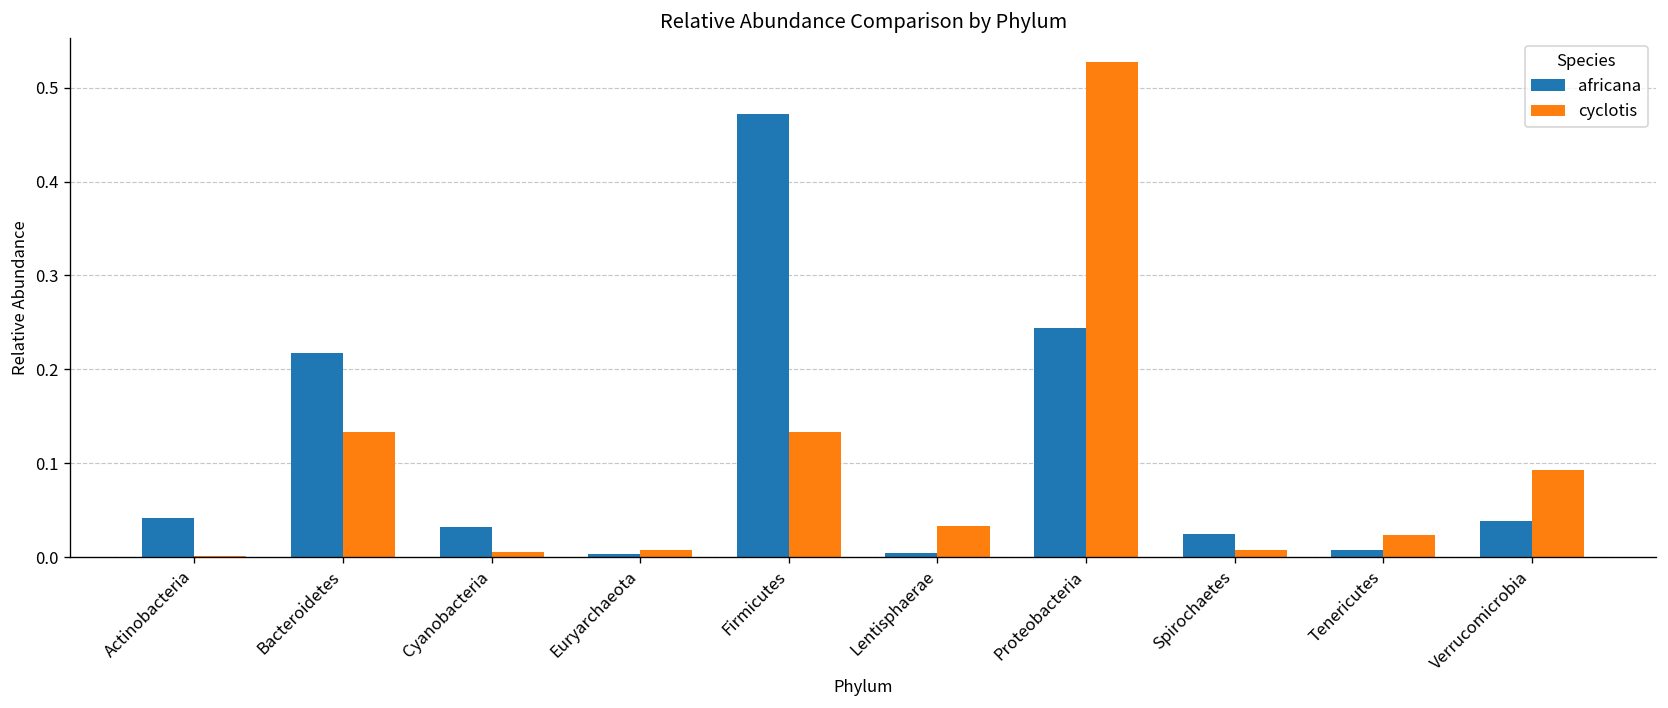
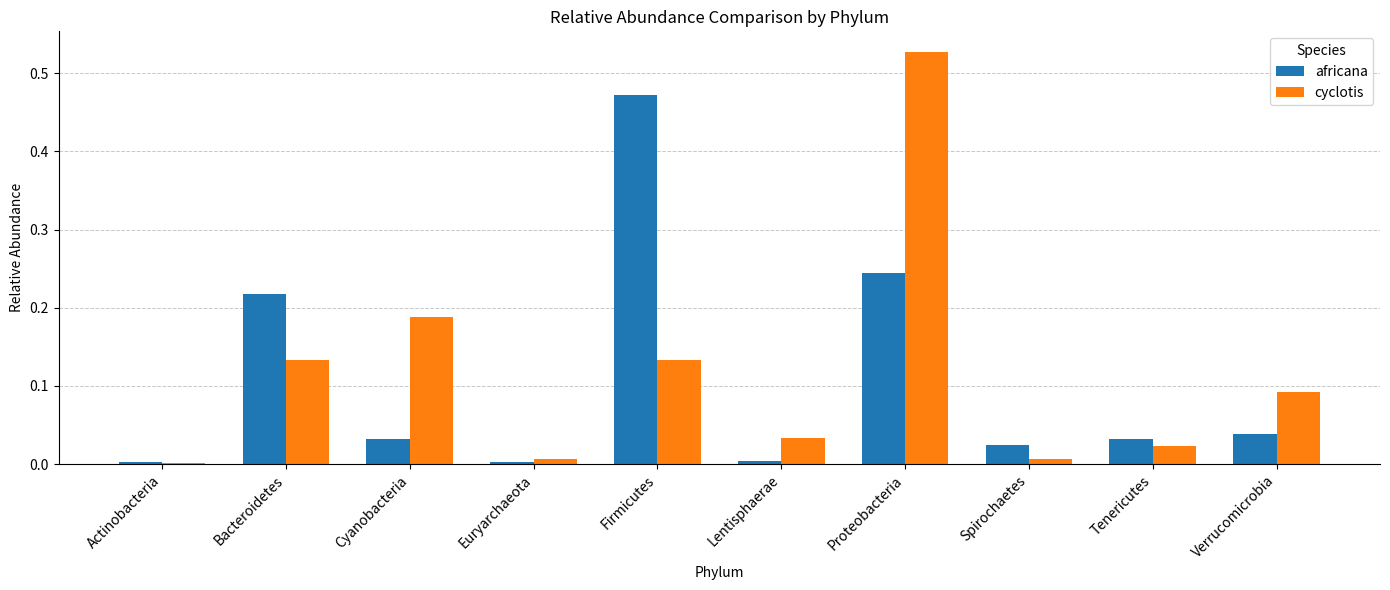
  {
    "africana": {
-     "Actinobacteria": 0.04,
+     "Actinobacteria": 0.00,
      "Bacteroidetes": 0.22,
      "Cyanobacteria": 0.03,
      "Euryarchaeota": 0.00,
      "Firmicutes": 0.47,
      "Lentisphaerae": 0.00,
      "Proteobacteria": 0.24,
      "Spirochaetes": 0.02,
-     "Tenericutes": 0.01,
+     "Tenericutes": 0.03,
      "Verrucomicrobia": 0.04
    },
    "cyclotis": {
      "Bacteroidetes": 0.13,
-     "Cyanobacteria": 0.01,
+     "Cyanobacteria": 0.19,
      "Euryarchaeota": 0.01,
      "Firmicutes": 0.13,
      "Lentisphaerae": 0.03,
      "Proteobacteria": 0.53,
      "Spirochaetes": 0.01,
      "Tenericutes": 0.02,
      "Verrucomicrobia": 0.09
    }
  }
